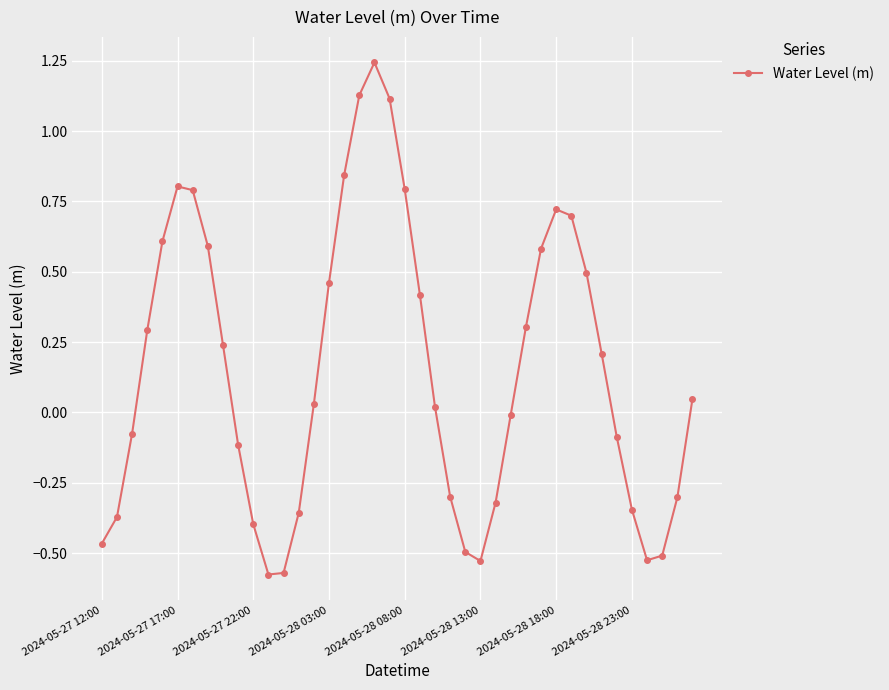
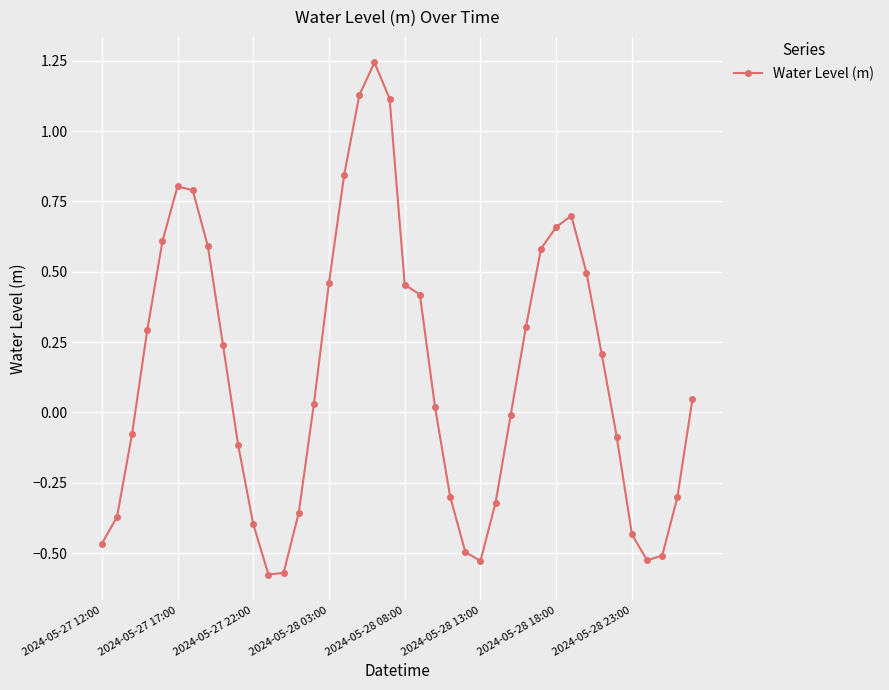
  {
    "2024-05-27 12:00": -0.47,
    "2024-05-27 17:00": 0.80,
    "2024-05-27 22:00": -0.40,
    "2024-05-28 03:00": 0.46,
-   "2024-05-28 08:00": 0.79,
+   "2024-05-28 08:00": 0.45,
    "2024-05-28 13:00": -0.53,
-   "2024-05-28 18:00": 0.72,
-   "2024-05-28 23:00": -0.35
+   "2024-05-28 18:00": 0.66,
+   "2024-05-28 23:00": -0.43
  }
